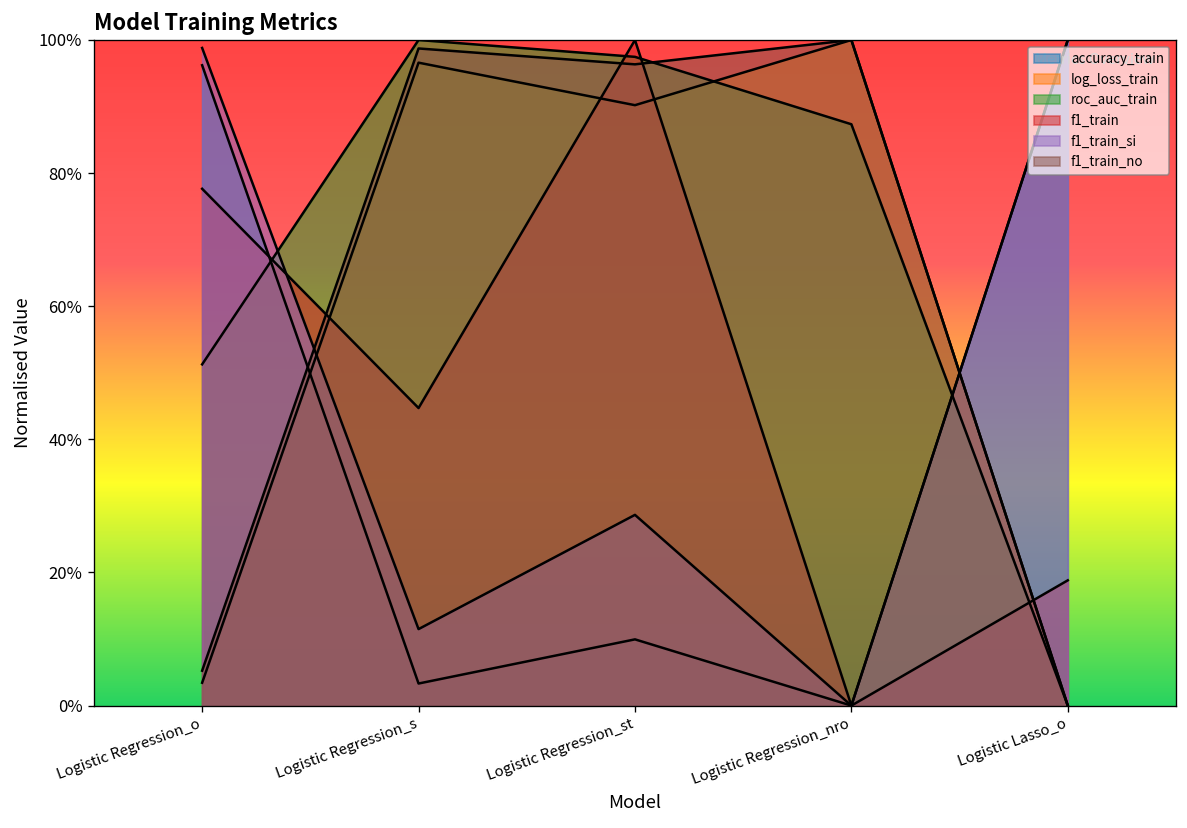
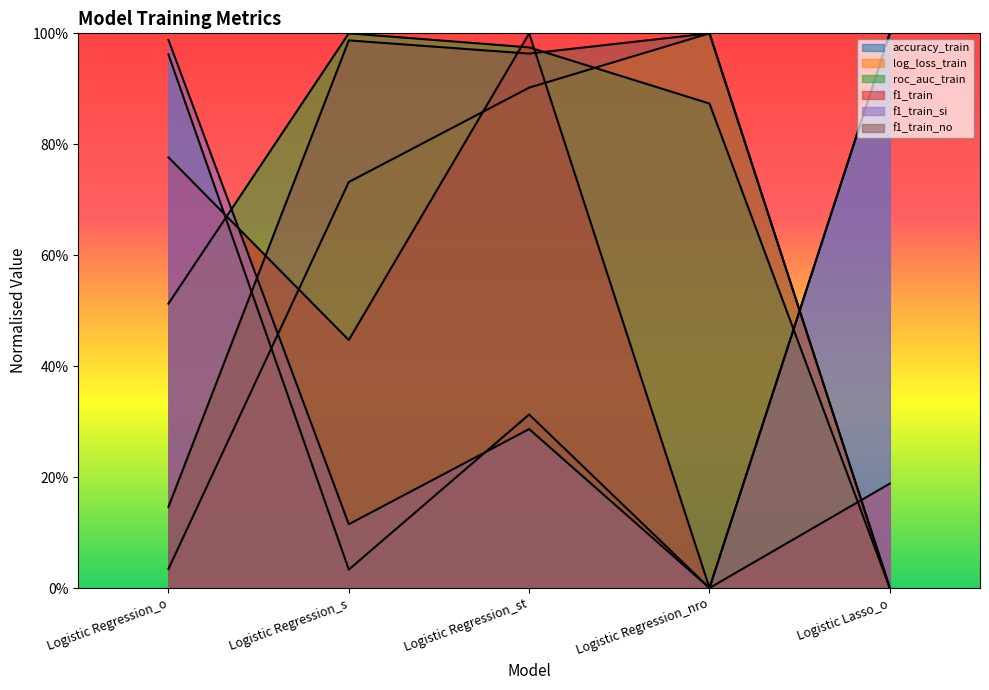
  {
    "accuracy_train": {
      "Logistic Regression_o": "96%",
      "Logistic Regression_s": "3%",
-     "Logistic Regression_st": "10%"
+     "Logistic Regression_st": "31%"
    },
    "log_loss_train": {
      "Logistic Regression_o": "3%",
-     "Logistic Regression_s": "97%",
+     "Logistic Regression_s": "73%",
      "Logistic Regression_st": "90%"
    },
    "roc_auc_train": {
      "Logistic Regression_o": "51%",
      "Logistic Regression_s": "100%",
      "Logistic Regression_st": "97%",
      "Logistic Regression_nro": "87%"
    },
    "f1_train": {
      "Logistic Regression_o": "78%",
      "Logistic Regression_s": "45%",
      "Logistic Regression_st": "100%",
      "Logistic Lasso_o": "19%"
    },
    "f1_train_si": {
      "Logistic Regression_o": "99%",
      "Logistic Regression_s": "11%",
      "Logistic Regression_st": "29%"
    },
    "f1_train_no": {
-     "Logistic Regression_o": "5%",
+     "Logistic Regression_o": "15%",
      "Logistic Regression_s": "99%",
      "Logistic Regression_st": "96%"
    }
  }
